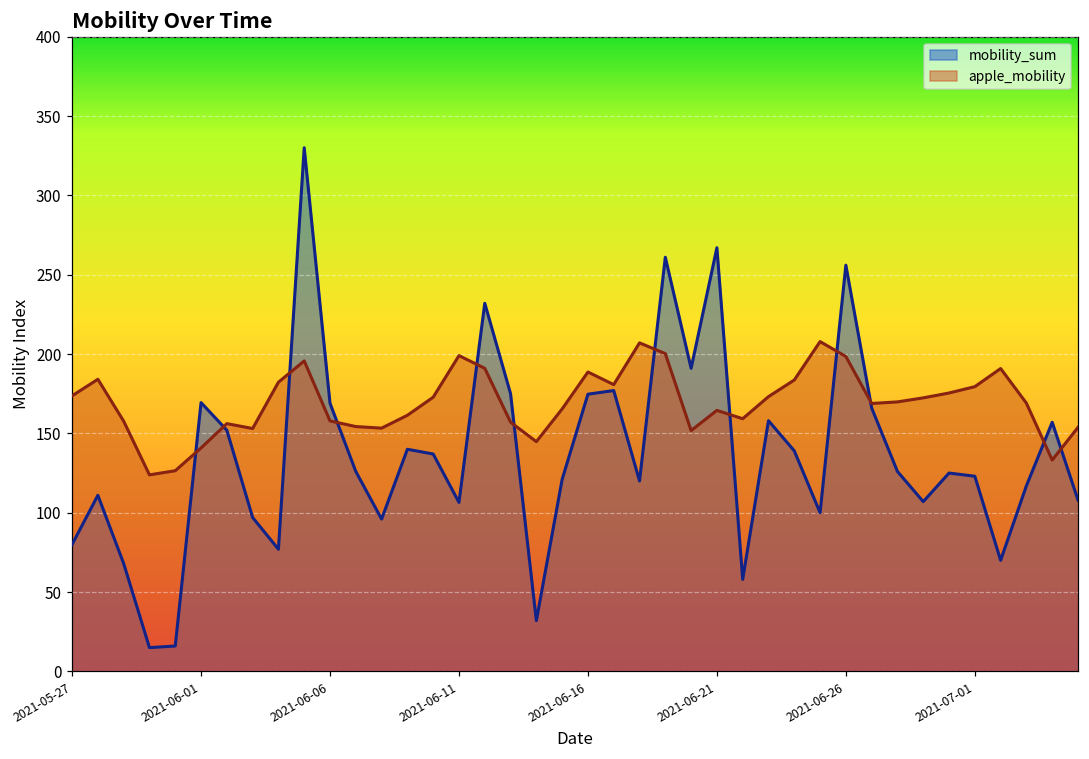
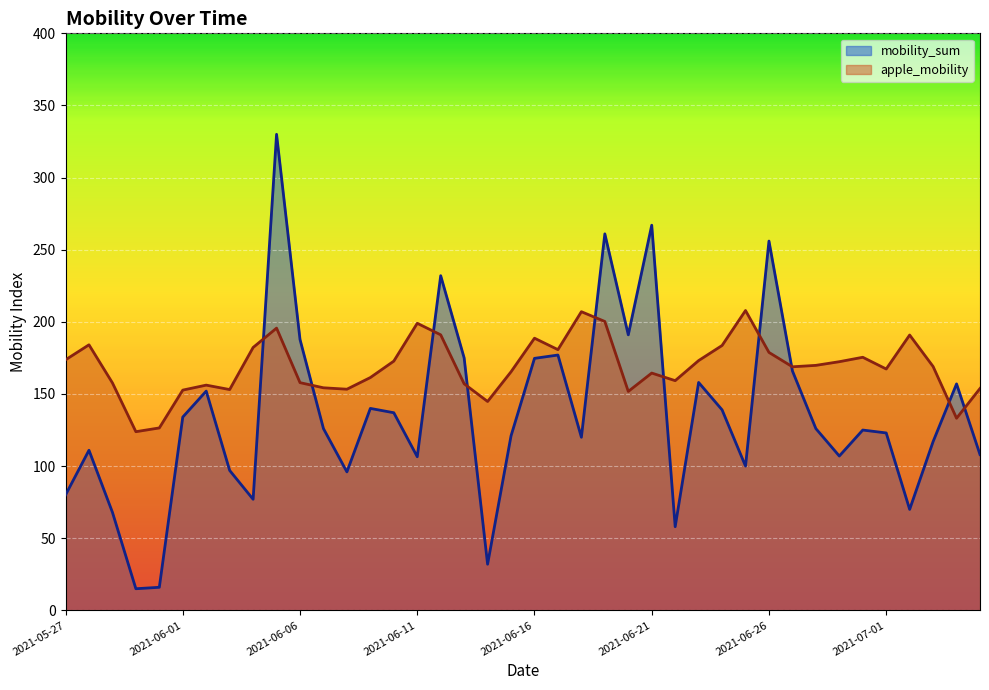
  {
    "mobility_sum": {
      "2021-05-27": 80,
-     "2021-06-01": 169,
-     "2021-06-06": 169,
+     "2021-06-01": 134,
+     "2021-06-06": 188,
      "2021-06-11": 107,
      "2021-06-16": 175,
      "2021-06-21": 267,
      "2021-06-26": 256,
      "2021-07-01": 123
    },
    "apple_mobility": {
      "2021-05-27": 174,
-     "2021-06-01": 141,
+     "2021-06-01": 153,
      "2021-06-06": 158,
      "2021-06-11": 199,
      "2021-06-16": 189,
      "2021-06-21": 165,
-     "2021-06-26": 198,
-     "2021-07-01": 179
+     "2021-06-26": 179,
+     "2021-07-01": 167
    }
  }
